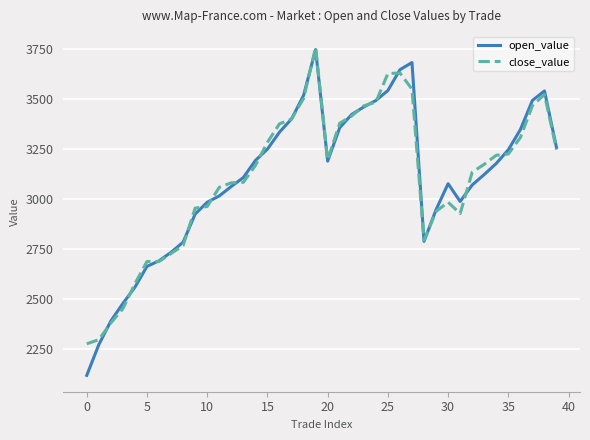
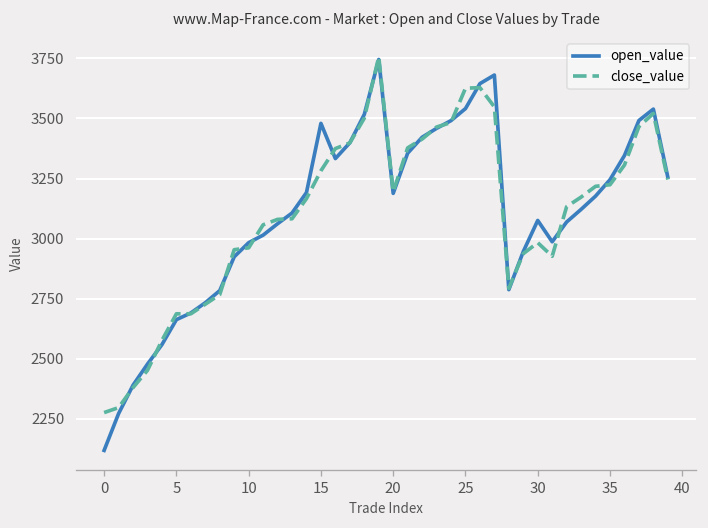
  {
    "open_value": {
      "0": 2120,
      "5": 2660,
      "10": 2980,
-     "15": 3250,
+     "15": 3480,
      "25": 3540,
      "30": 3080,
      "35": 3250
    },
    "close_value": {
      "0": 2280,
      "5": 2690,
      "10": 2960,
      "15": 3280,
      "25": 3630,
      "30": 2980,
      "35": 3220
    }
  }
